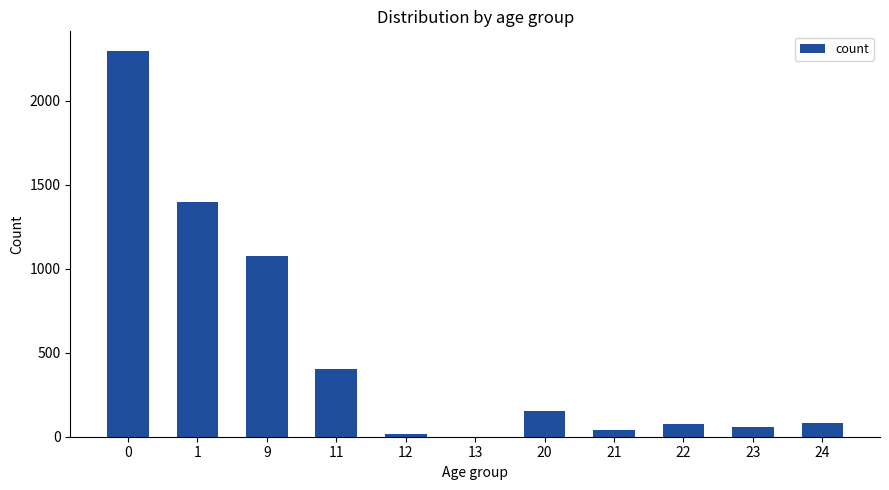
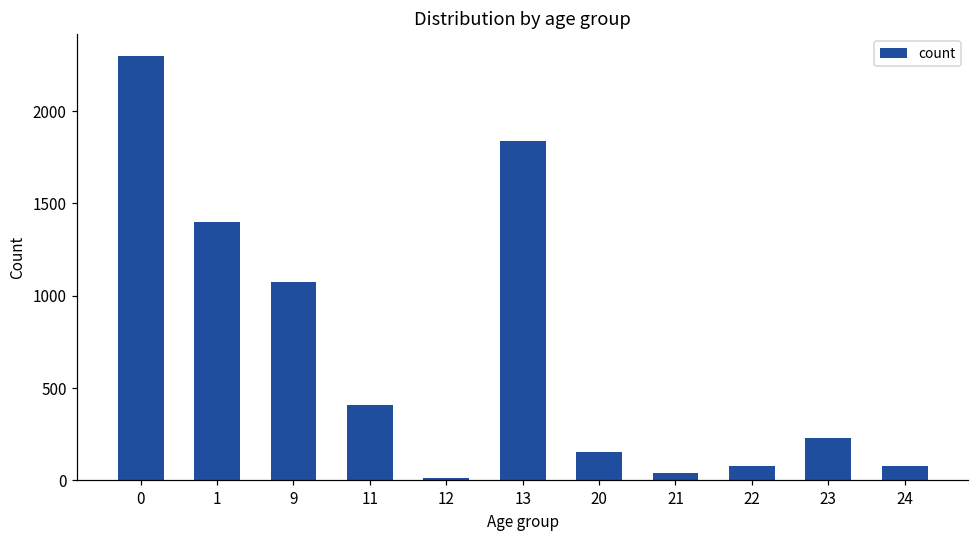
  {
    "0": 2300,
    "1": 1400,
    "9": 1080,
    "11": 410,
-   "13": 0,
+   "13": 1840,
    "20": 150,
    "21": 40,
    "22": 80,
-   "23": 60,
+   "23": 230,
    "24": 80
  }
